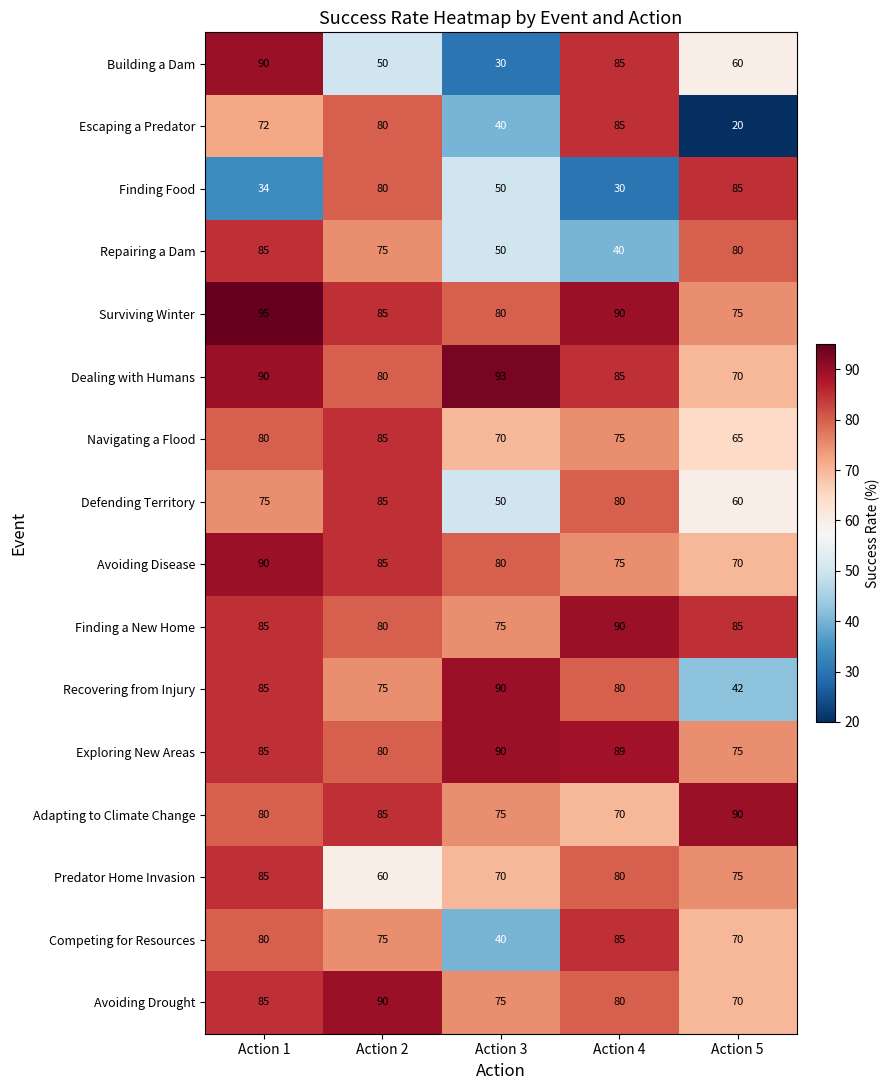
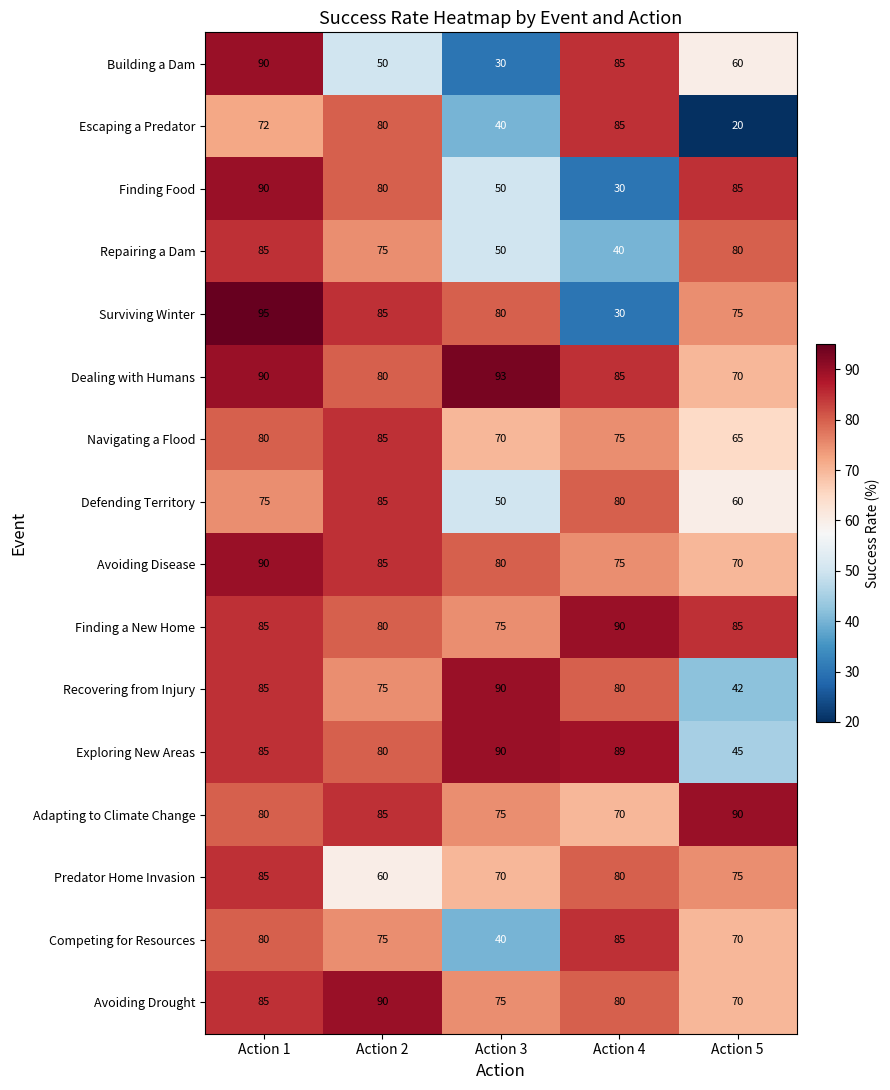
  {
    "Building a Dam": {
      "Action 1": 90,
      "Action 2": 50,
      "Action 3": 30,
      "Action 4": 85,
      "Action 5": 60
    },
    "Escaping a Predator": {
      "Action 1": 72,
      "Action 2": 80,
      "Action 3": 40,
      "Action 4": 85,
      "Action 5": 20
    },
    "Finding Food": {
-     "Action 1": 34,
+     "Action 1": 90,
      "Action 2": 80,
      "Action 3": 50,
      "Action 4": 30,
      "Action 5": 85
    },
    "Repairing a Dam": {
      "Action 1": 85,
      "Action 2": 75,
      "Action 3": 50,
      "Action 4": 40,
      "Action 5": 80
    },
    "Surviving Winter": {
      "Action 1": 95,
      "Action 2": 85,
      "Action 3": 80,
-     "Action 4": 90,
+     "Action 4": 30,
      "Action 5": 75
    },
    "Dealing with Humans": {
      "Action 1": 90,
      "Action 2": 80,
      "Action 3": 93,
      "Action 4": 85,
      "Action 5": 70
    },
    "Navigating a Flood": {
      "Action 1": 80,
      "Action 2": 85,
      "Action 3": 70,
      "Action 4": 75,
      "Action 5": 65
    },
    "Defending Territory": {
      "Action 1": 75,
      "Action 2": 85,
      "Action 3": 50,
      "Action 4": 80,
      "Action 5": 60
    },
    "Avoiding Disease": {
      "Action 1": 90,
      "Action 2": 85,
      "Action 3": 80,
      "Action 4": 75,
      "Action 5": 70
    },
    "Finding a New Home": {
      "Action 1": 85,
      "Action 2": 80,
      "Action 3": 75,
      "Action 4": 90,
      "Action 5": 85
    },
    "Recovering from Injury": {
      "Action 1": 85,
      "Action 2": 75,
      "Action 3": 90,
      "Action 4": 80,
      "Action 5": 42
    },
    "Exploring New Areas": {
      "Action 1": 85,
      "Action 2": 80,
      "Action 3": 90,
      "Action 4": 89,
-     "Action 5": 75
+     "Action 5": 45
    },
    "Adapting to Climate Change": {
      "Action 1": 80,
      "Action 2": 85,
      "Action 3": 75,
      "Action 4": 70,
      "Action 5": 90
    },
    "Predator Home Invasion": {
      "Action 1": 85,
      "Action 2": 60,
      "Action 3": 70,
      "Action 4": 80,
      "Action 5": 75
    },
    "Competing for Resources": {
      "Action 1": 80,
      "Action 2": 75,
      "Action 3": 40,
      "Action 4": 85,
      "Action 5": 70
    },
    "Avoiding Drought": {
      "Action 1": 85,
      "Action 2": 90,
      "Action 3": 75,
      "Action 4": 80,
      "Action 5": 70
    }
  }
